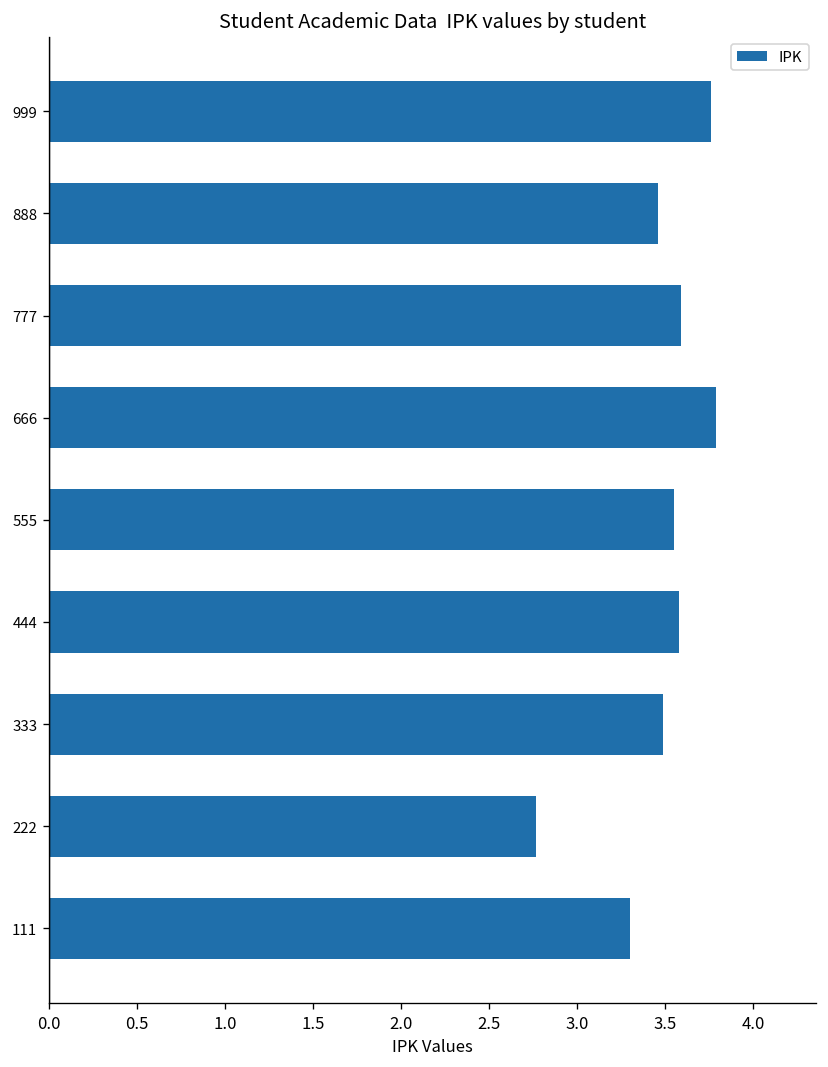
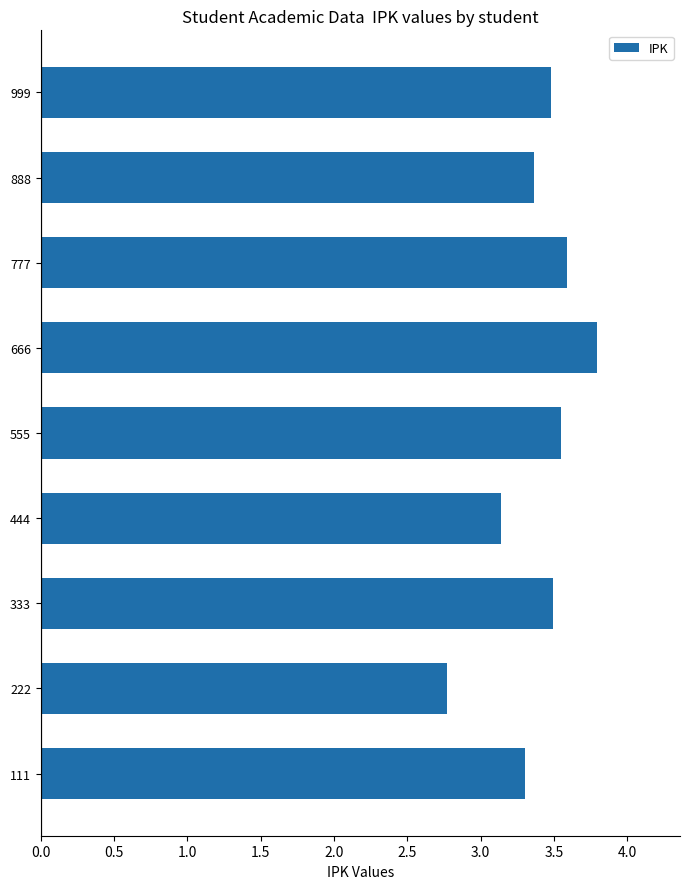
  {
-   "999": 3.76,
-   "888": 3.46,
+   "999": 3.48,
+   "888": 3.36,
    "777": 3.59,
    "666": 3.79,
    "555": 3.55,
-   "444": 3.58,
+   "444": 3.14,
    "333": 3.49,
    "222": 2.77,
    "111": 3.30
  }
